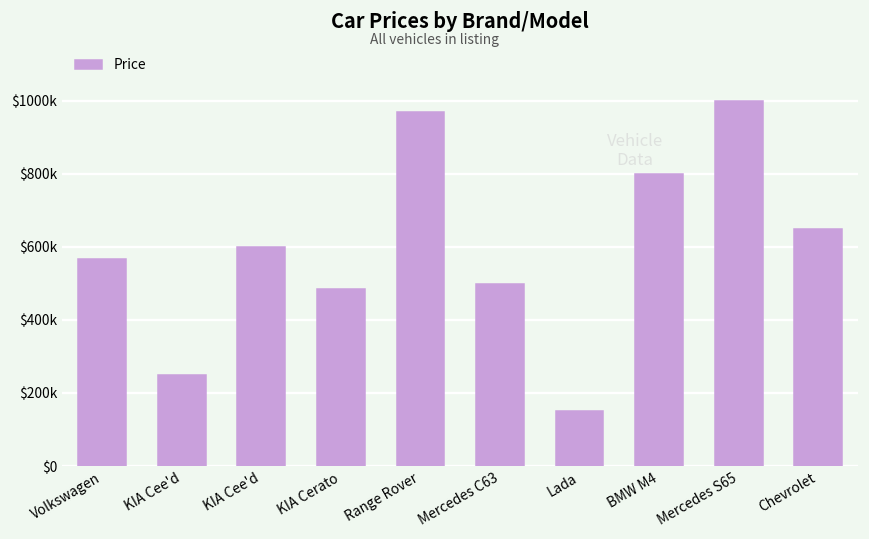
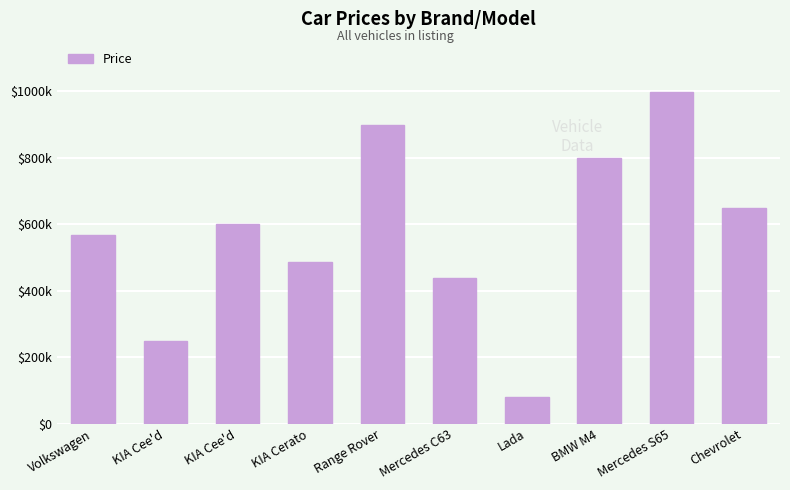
  {
    "Volkswagen": "$570000",
    "KIA Cerato": "$490000",
-   "Range Rover": "$970000",
-   "Mercedes C63": "$500000",
-   "Lada": "$150000",
+   "Range Rover": "$900000",
+   "Mercedes C63": "$440000",
+   "Lada": "$80000",
    "BMW M4": "$800000",
    "Mercedes S65": "$1000000",
    "Chevrolet": "$650000"
  }
